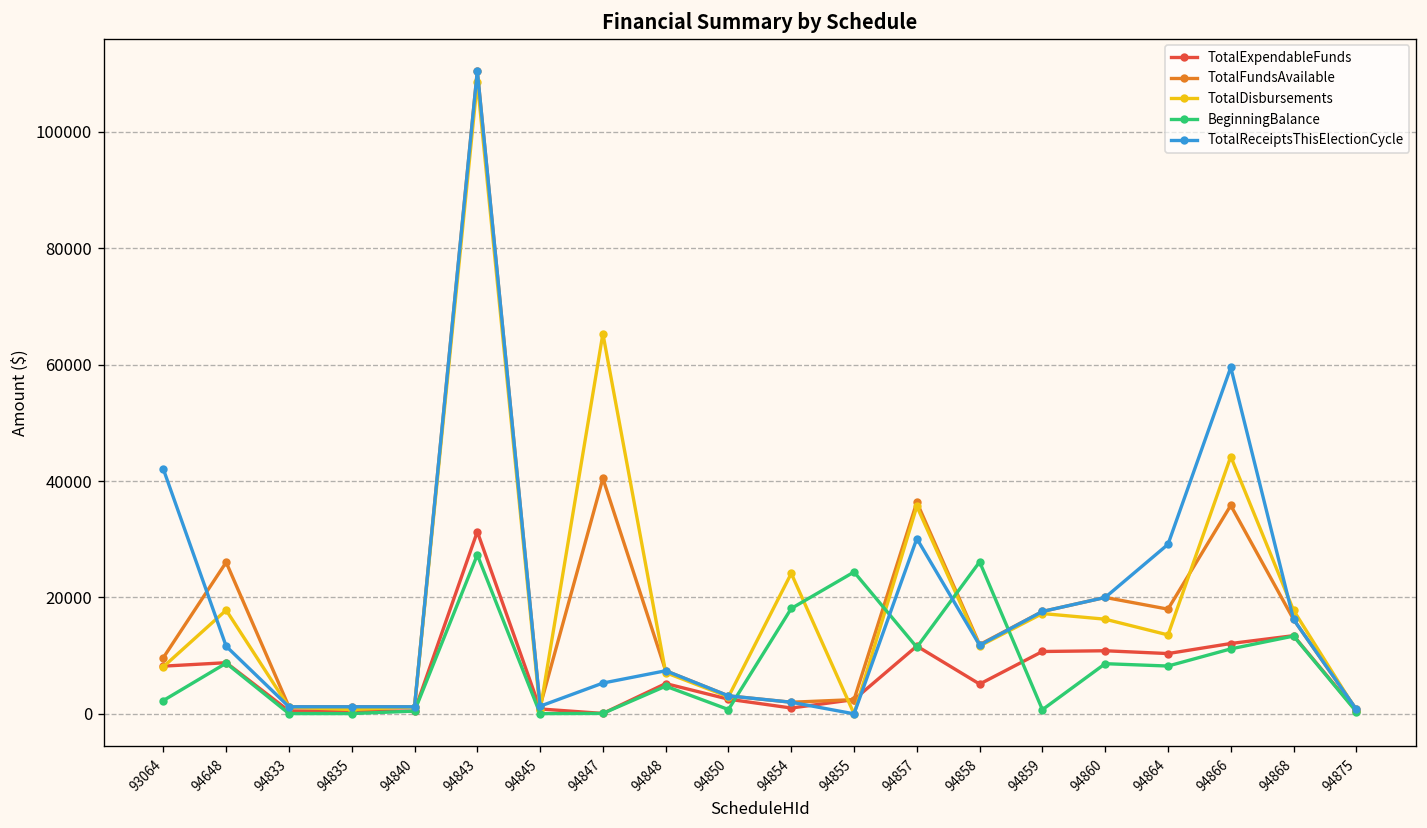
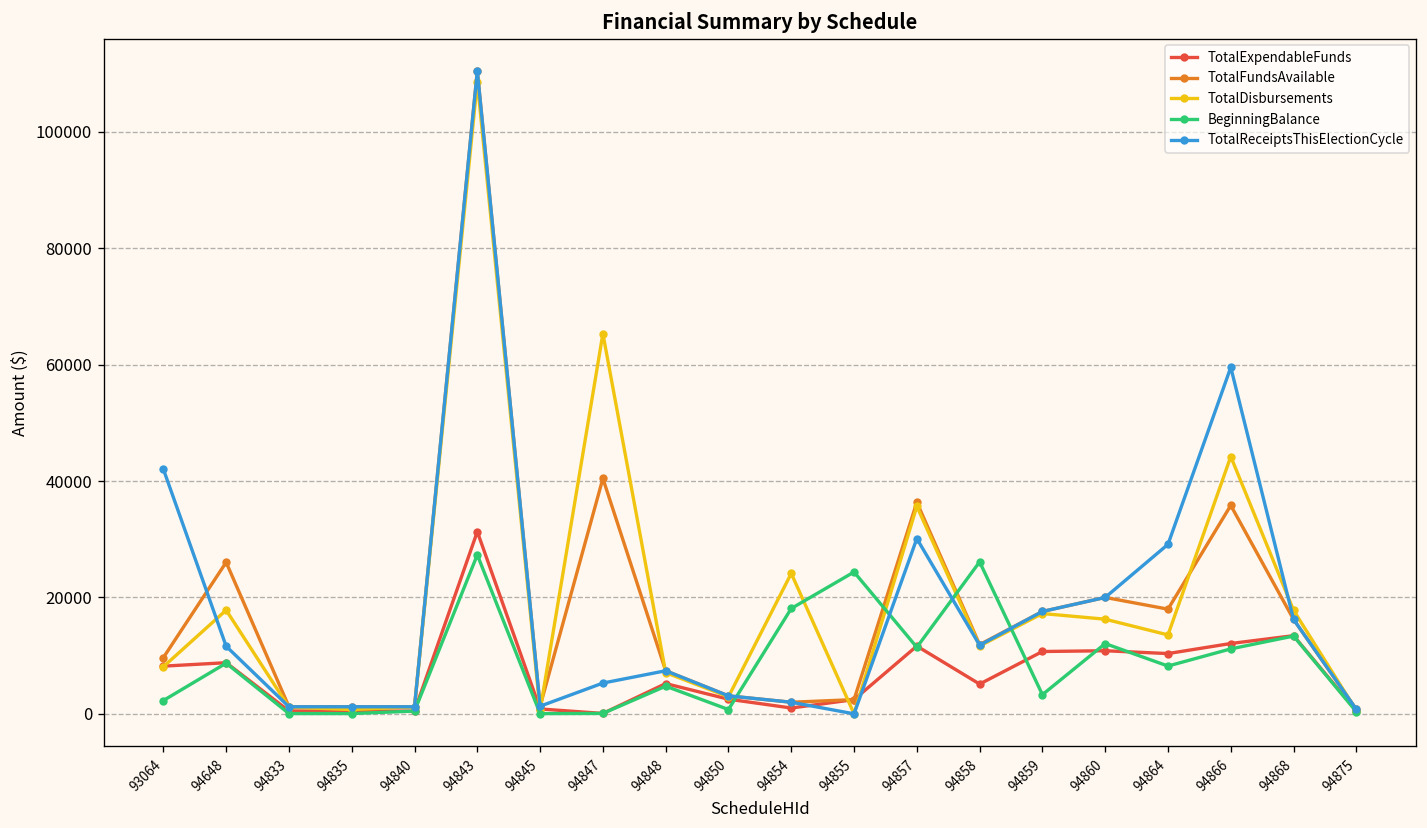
  {
    "TotalDisbursements": {
      "94648": 18000,
      "94843": 109000,
      "94847": 65000,
      "94854": 24000,
      "94857": 36000,
      "94860": 16000,
      "94864": 14000,
      "94866": 44000,
      "94868": 18000
    },
    "BeginningBalance": {
      "93064": 2000,
      "94843": 27000,
      "94845": 0,
      "94850": 1000,
      "94854": 18000,
      "94855": 24000,
      "94858": 26000,
-     "94859": 1000,
-     "94860": 9000,
+     "94859": 3000,
+     "94860": 12000,
      "94864": 8000,
      "94866": 11000
    },
    "TotalReceiptsThisElectionCycle": {
      "93064": 42000,
      "94648": 12000,
      "94847": 5000,
      "94857": 30000,
      "94864": 29000,
      "94866": 60000
    }
  }
